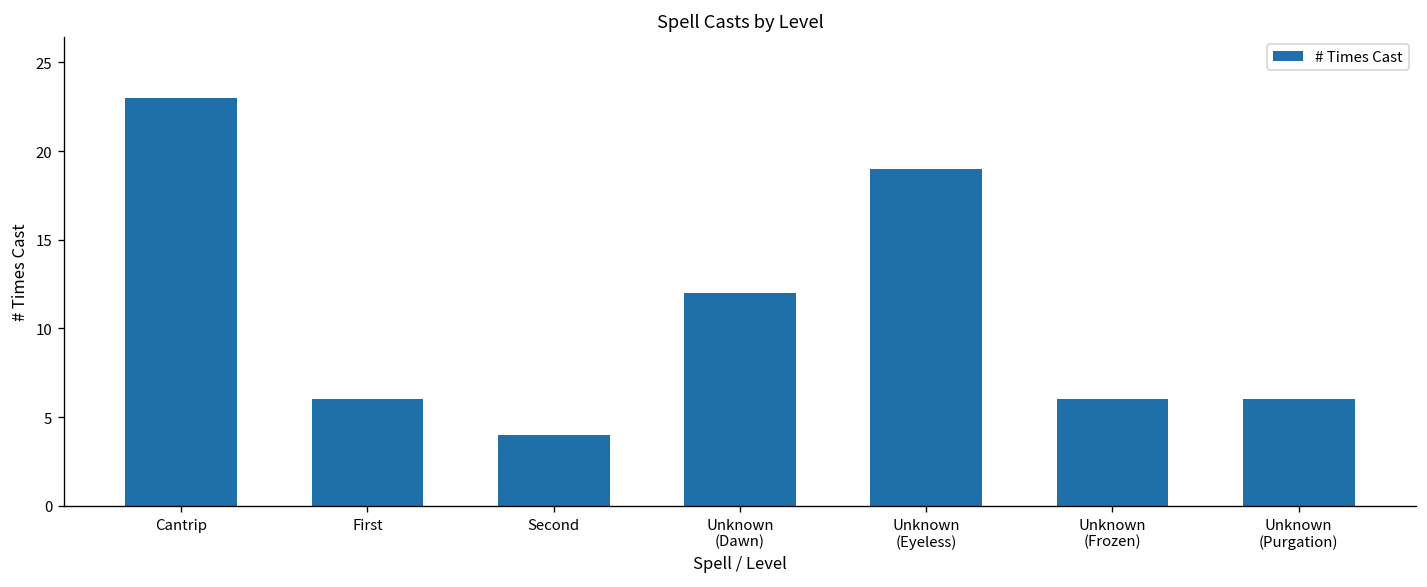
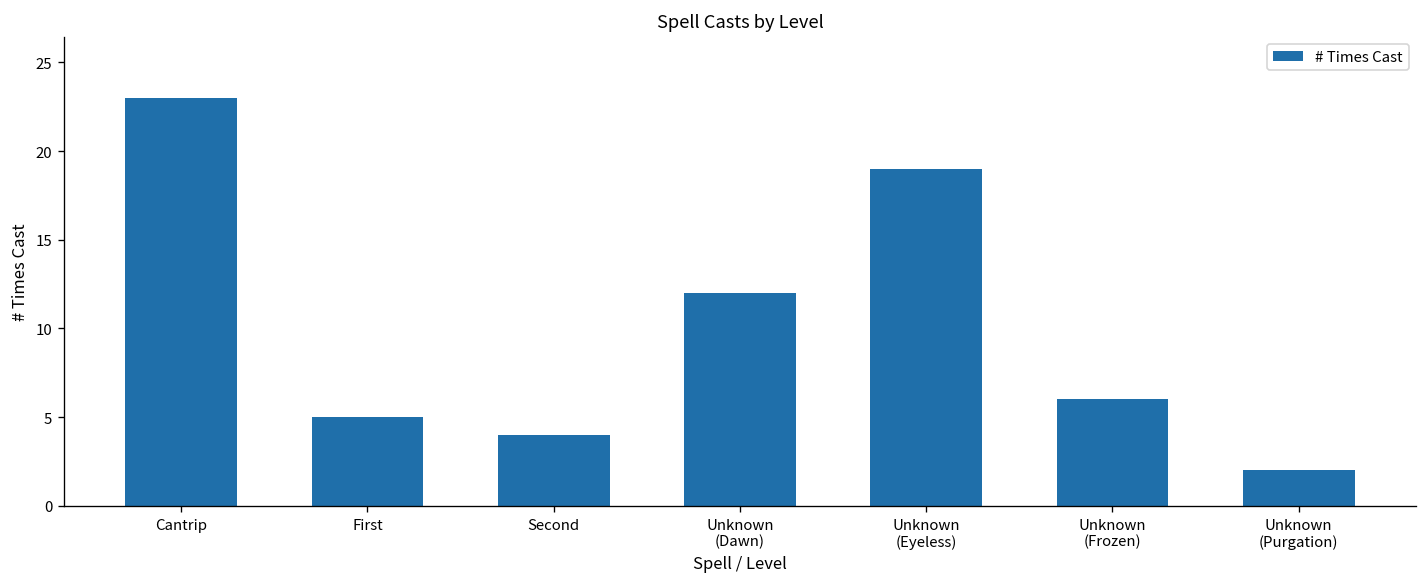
  {
    "Cantrip": 23,
-   "First": 6,
+   "First": 5,
    "Second": 4,
    "Unknown (Dawn)": 12,
    "Unknown (Eyeless)": 19,
    "Unknown (Frozen)": 6,
-   "Unknown (Purgation)": 6
+   "Unknown (Purgation)": 2
  }
